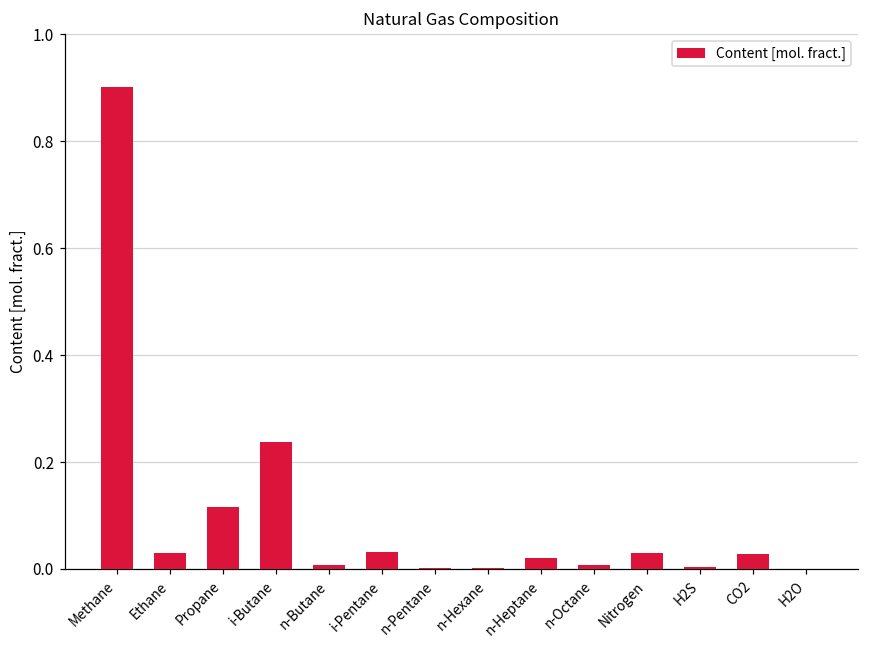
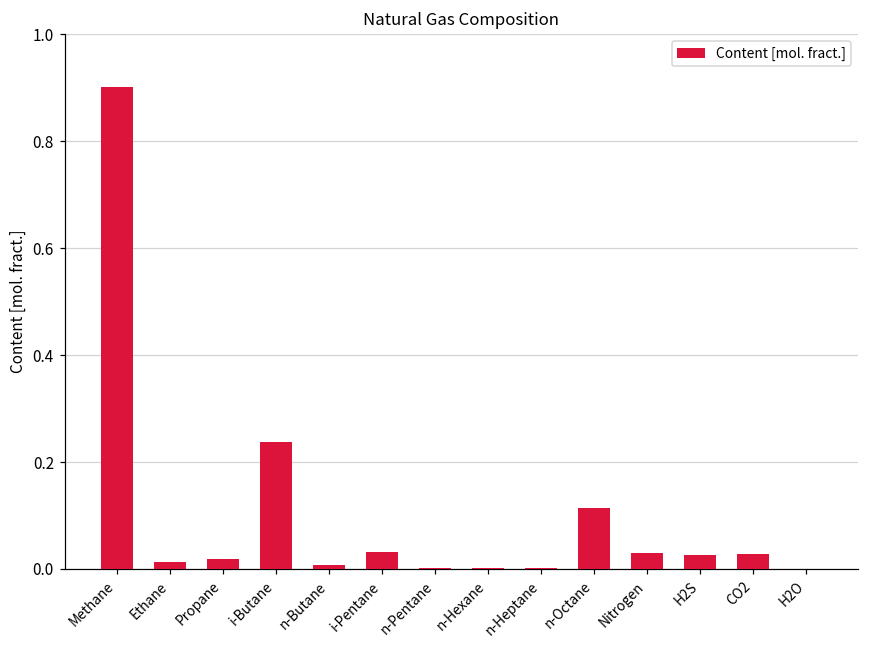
  {
    "Methane": 0.90,
-   "Ethane": 0.03,
-   "Propane": 0.12,
+   "Ethane": 0.01,
+   "Propane": 0.02,
    "i-Butane": 0.24,
    "n-Butane": 0.01,
    "i-Pentane": 0.03,
-   "n-Heptane": 0.02,
-   "n-Octane": 0.01,
+   "n-Heptane": 0.00,
+   "n-Octane": 0.11,
    "Nitrogen": 0.03,
-   "H2S": 0.00,
+   "H2S": 0.03,
    "CO2": 0.03,
    "H2O": 0.00
  }
